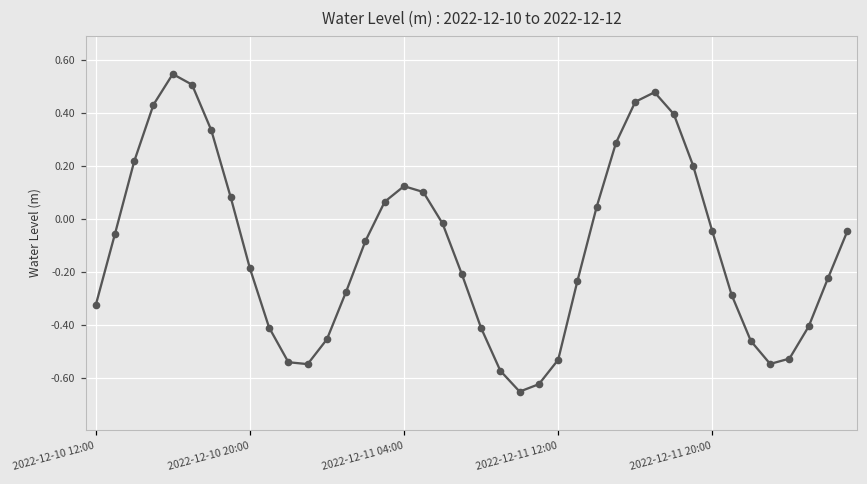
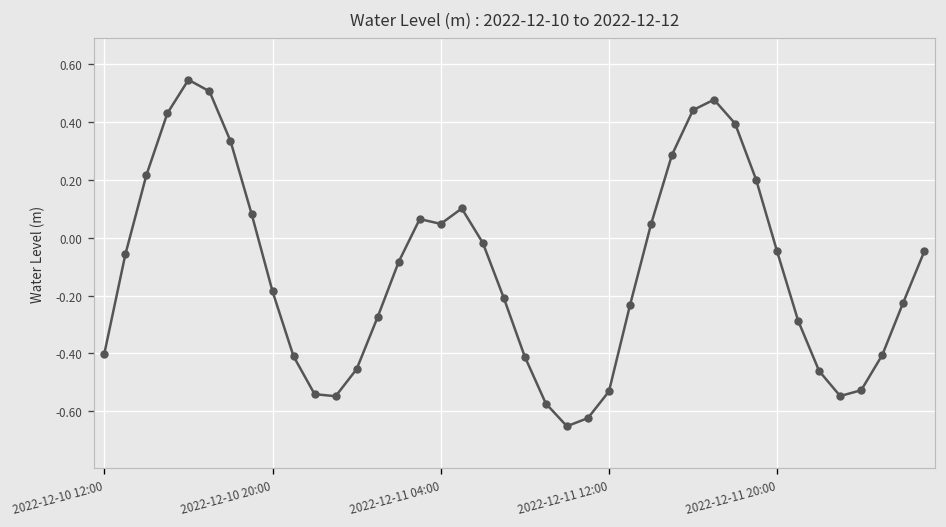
  {
-   "2022-12-10 12:00": -0.33,
+   "2022-12-10 12:00": -0.40,
    "2022-12-10 20:00": -0.19,
-   "2022-12-11 04:00": 0.12,
+   "2022-12-11 04:00": 0.05,
    "2022-12-11 12:00": -0.53,
    "2022-12-11 20:00": -0.05
  }
